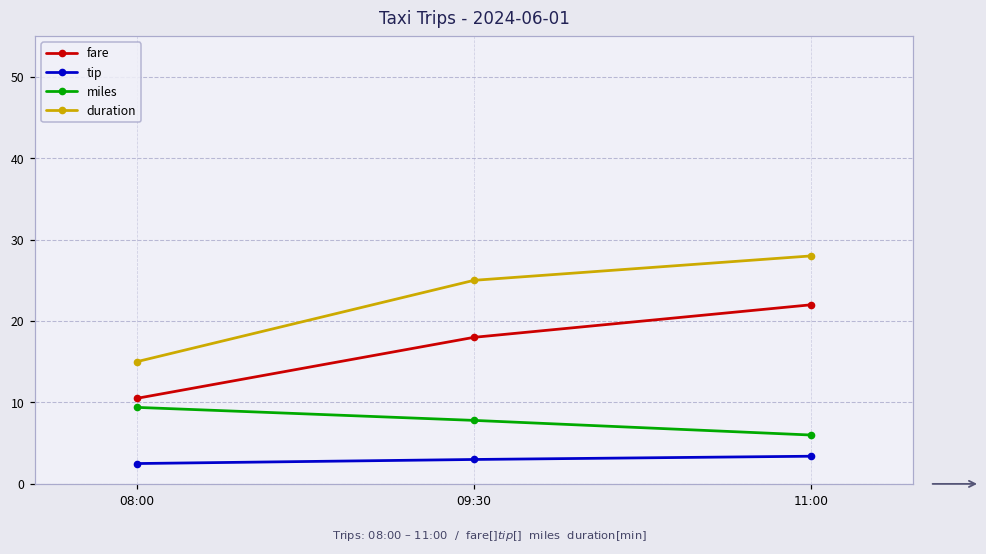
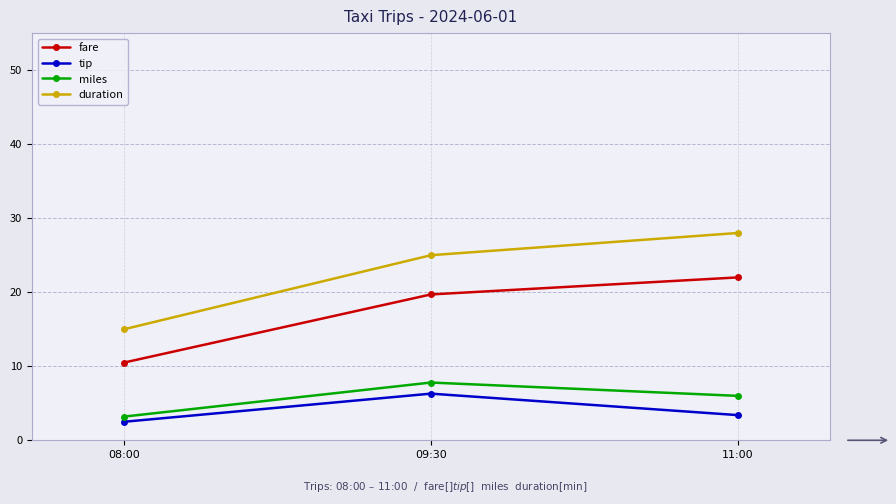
  {
    "fare": {
      "08:00": 11,
-     "09:30": 18,
+     "09:30": 20,
      "11:00": 22
    },
    "tip": {
      "08:00": 3,
-     "09:30": 3,
+     "09:30": 6,
      "11:00": 3
    },
    "miles": {
-     "08:00": 9,
+     "08:00": 3,
      "09:30": 8,
      "11:00": 6
    },
    "duration": {
      "08:00": 15,
      "09:30": 25,
      "11:00": 28
    }
  }
